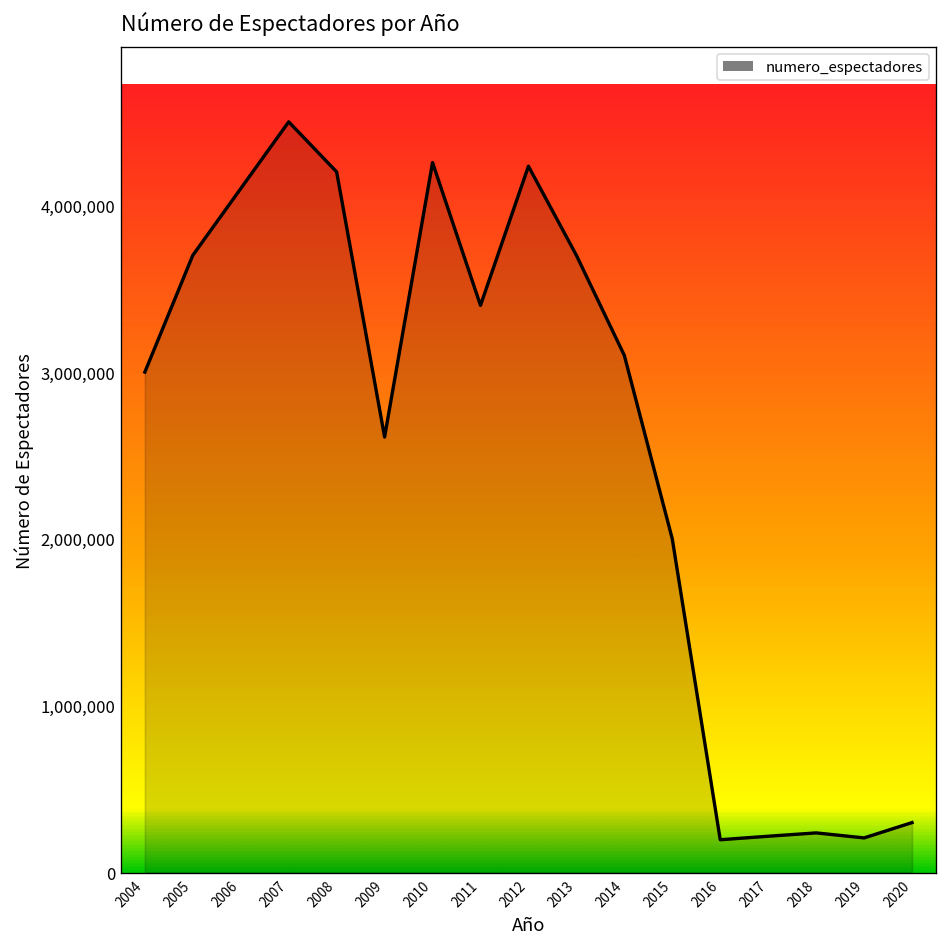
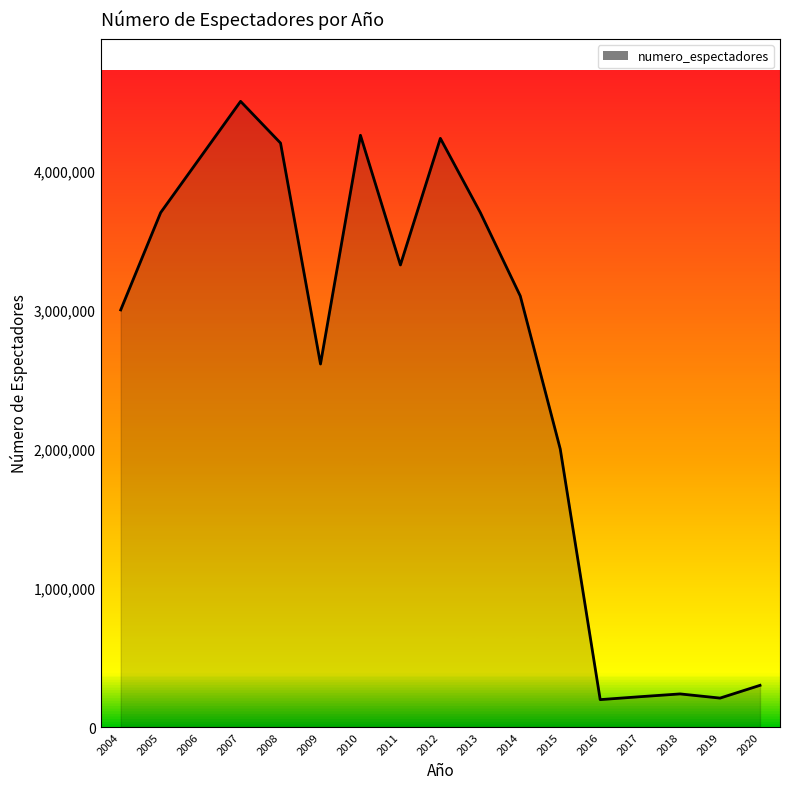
  {
    "2004": "3,000,000",
    "2005": "3,700,000",
    "2006": "4,100,000",
    "2007": "4,500,000",
    "2008": "4,200,000",
    "2009": "2,610,000",
    "2010": "4,260,000",
-   "2011": "3,400,000",
+   "2011": "3,320,000",
    "2012": "4,230,000",
    "2013": "3,700,000",
    "2014": "3,100,000",
    "2015": "2,000,000",
    "2016": "200,000",
    "2017": "220,000",
    "2018": "240,000",
    "2019": "210,000",
    "2020": "300,000"
  }
